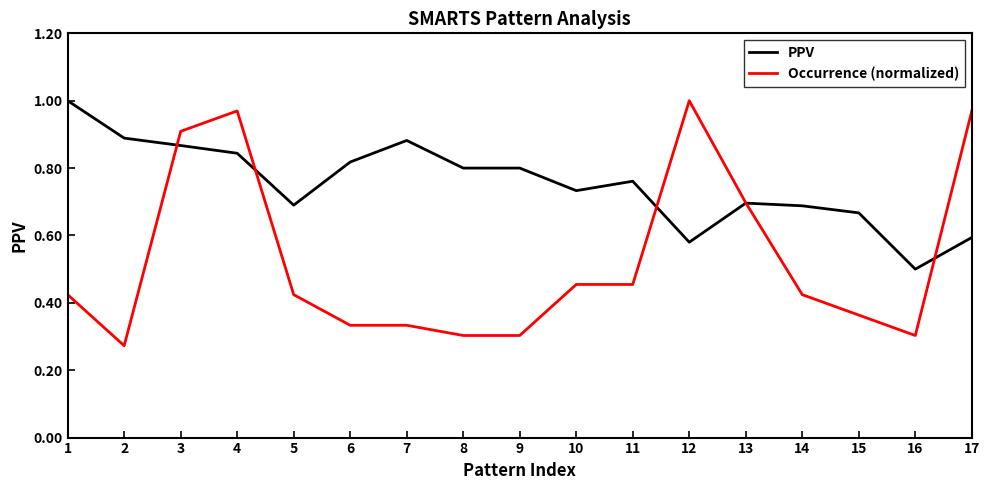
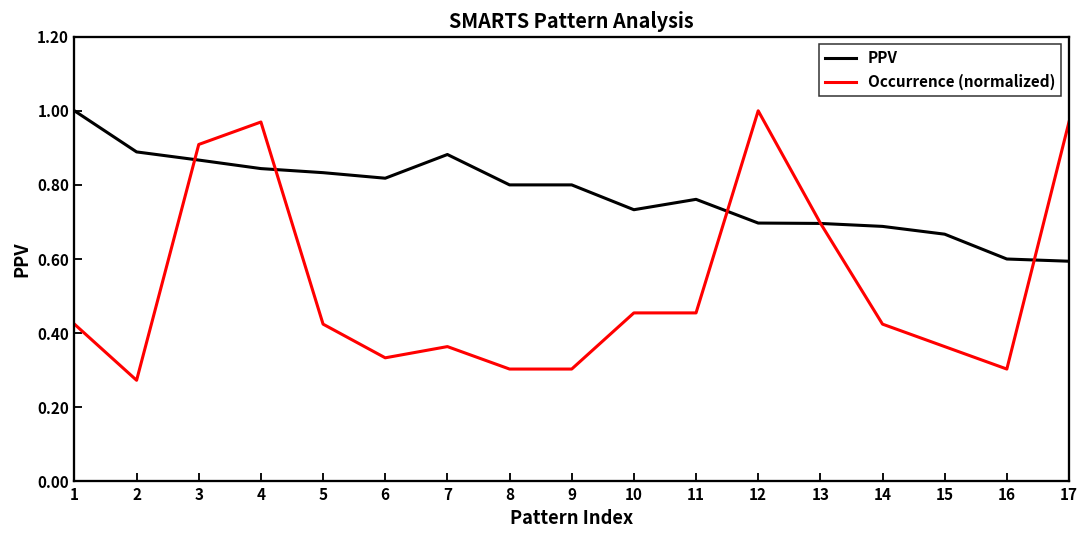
  {
    "PPV": {
      "1": 1.00,
      "2": 0.89,
      "3": 0.87,
      "4": 0.84,
-     "5": 0.69,
+     "5": 0.83,
      "6": 0.82,
      "7": 0.88,
      "8": 0.80,
      "9": 0.80,
      "10": 0.73,
      "11": 0.76,
-     "12": 0.58,
+     "12": 0.70,
      "14": 0.69,
      "15": 0.67,
-     "16": 0.5,
+     "16": 0.6,
      "17": 0.59
    },
    "Occurrence (normalized)": {
      "1": 0.42,
      "2": 0.27,
      "3": 0.91,
      "4": 0.97,
      "5": 0.42,
      "6": 0.33,
-     "7": 0.33,
+     "7": 0.36,
      "8": 0.30,
      "9": 0.30,
      "10": 0.45,
      "11": 0.45,
      "12": 1.00,
      "14": 0.42,
      "15": 0.36,
      "16": 0.30,
      "17": 0.97
    }
  }
